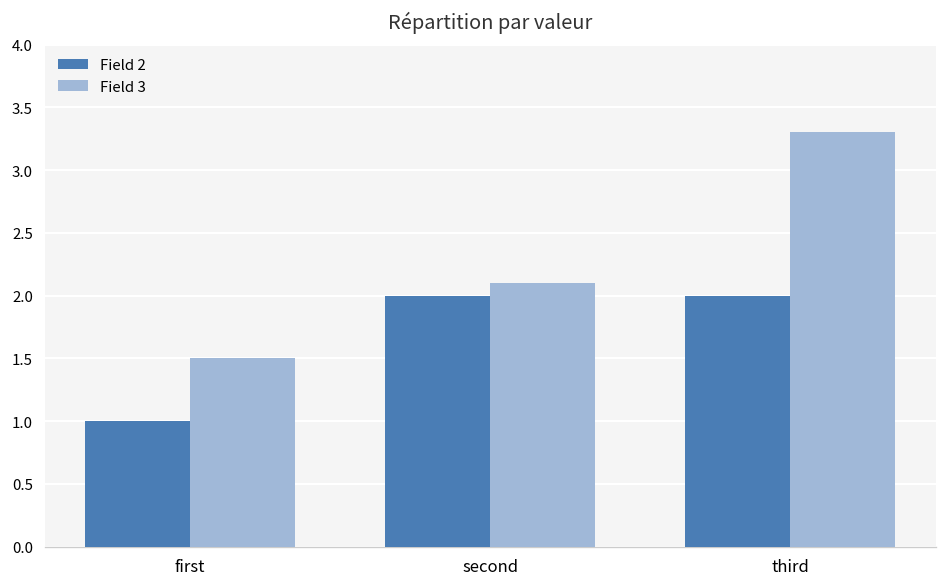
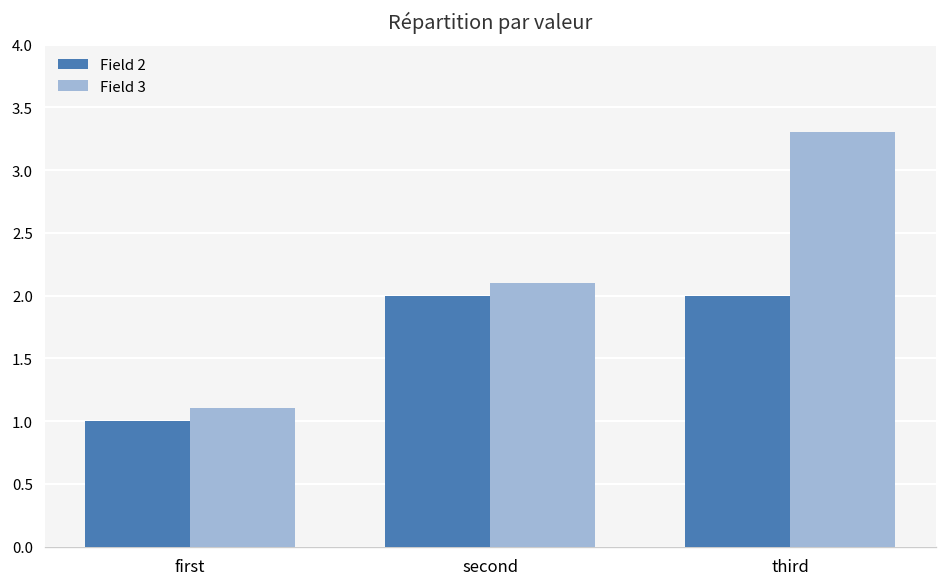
  {
    "Field 2": {
      "first": 1.0,
      "second": 2.0,
      "third": 2.0
    },
    "Field 3": {
-     "first": 1.5,
+     "first": 1.1,
      "second": 2.1,
      "third": 3.3
    }
  }
